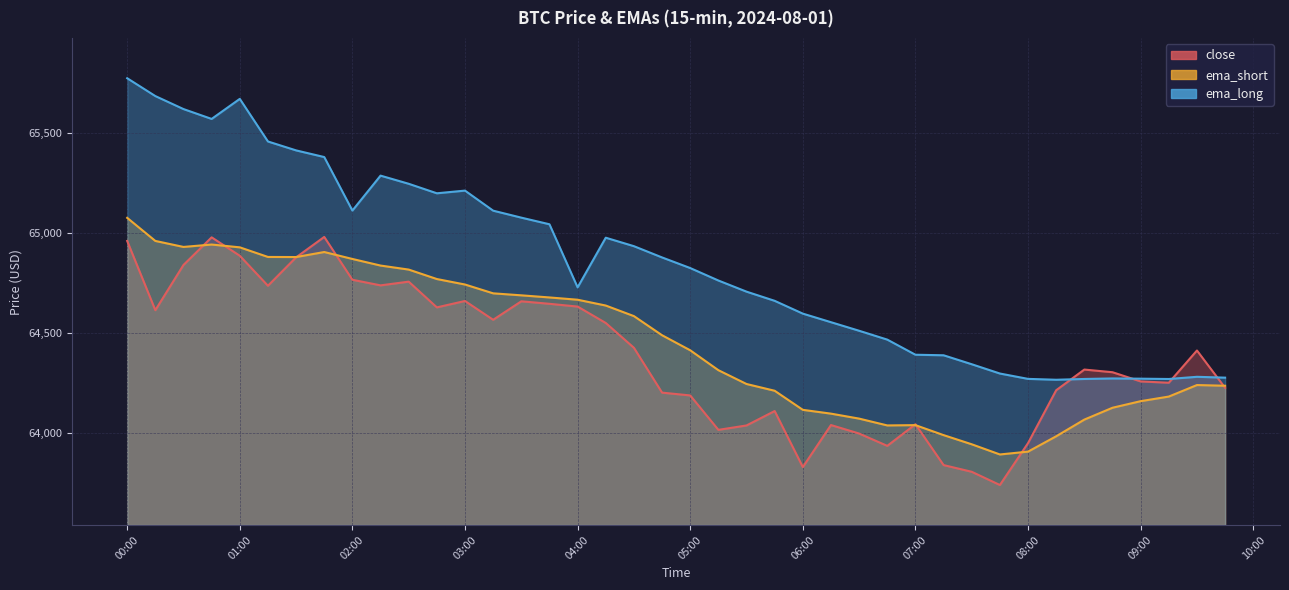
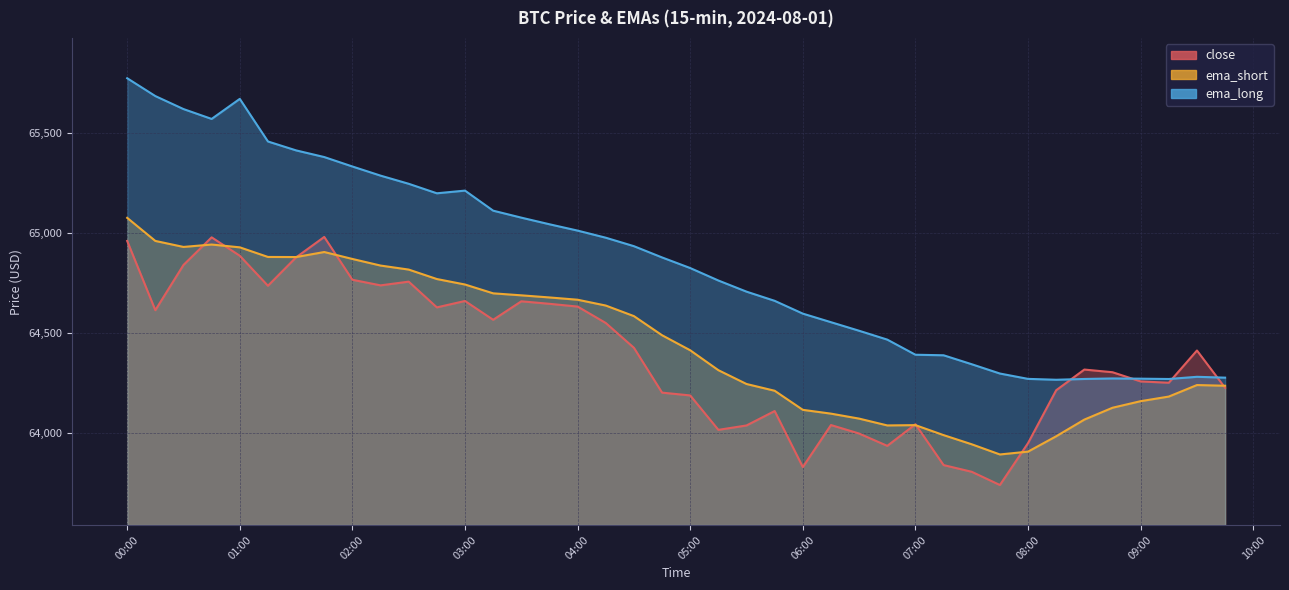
  {
    "ema_long": {
      "00:00": "65,770",
      "01:00": "65,670",
-     "02:00": "65,110",
+     "02:00": "65,330",
      "03:00": "65,210",
-     "04:00": "64,730",
+     "04:00": "65,010",
      "05:00": "64,820",
      "06:00": "64,600",
      "07:00": "64,390",
      "08:00": "64,270",
      "09:00": "64,270"
    }
  }
